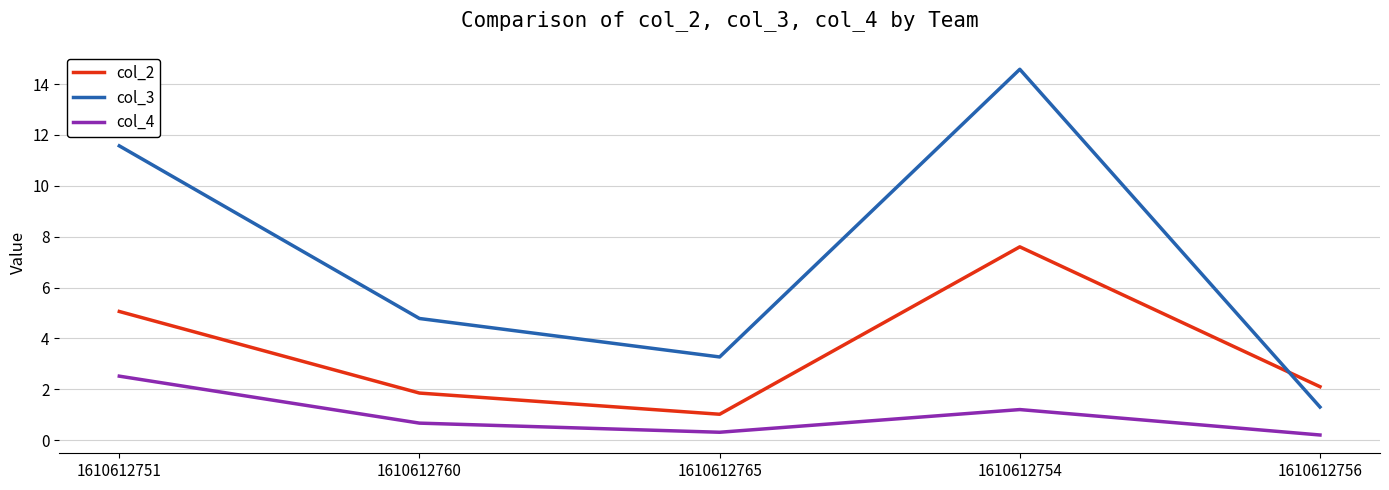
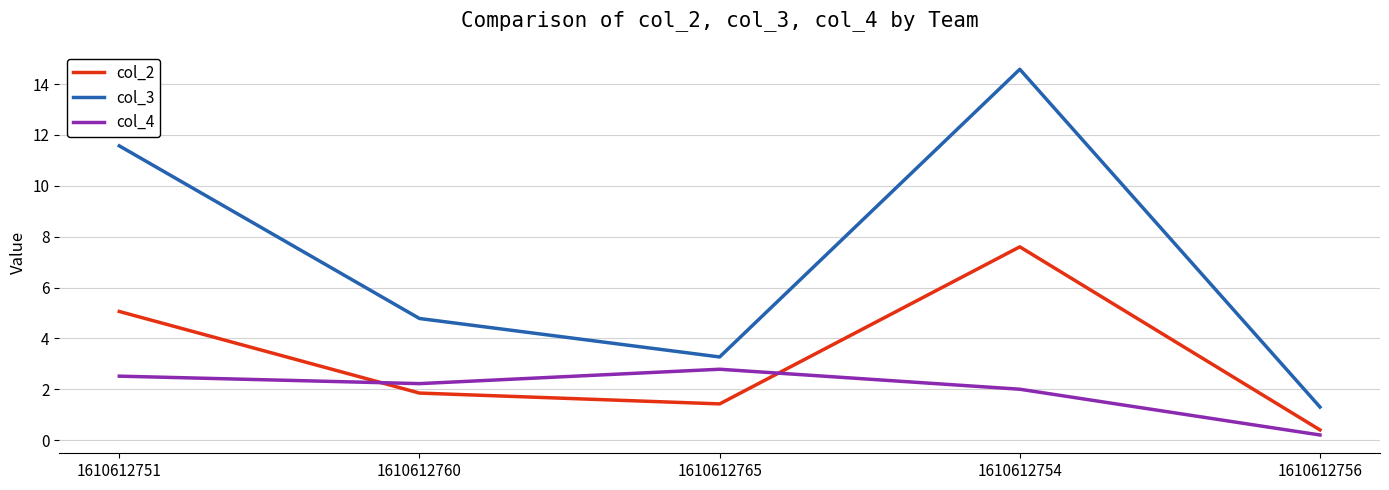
  {
    "col_2": {
      "1610612751": 5.1,
      "1610612760": 1.8,
-     "1610612765": 1.0,
+     "1610612765": 1.4,
      "1610612754": 7.6,
-     "1610612756": 2.1
+     "1610612756": 0.4
    },
    "col_3": {
      "1610612751": 11.6,
      "1610612760": 4.8,
      "1610612765": 3.3,
      "1610612754": 14.6,
      "1610612756": 1.3
    },
    "col_4": {
      "1610612751": 2.5,
-     "1610612760": 0.7,
-     "1610612765": 0.3,
-     "1610612754": 1.2,
+     "1610612760": 2.2,
+     "1610612765": 2.8,
+     "1610612754": 2.0,
      "1610612756": 0.2
    }
  }
